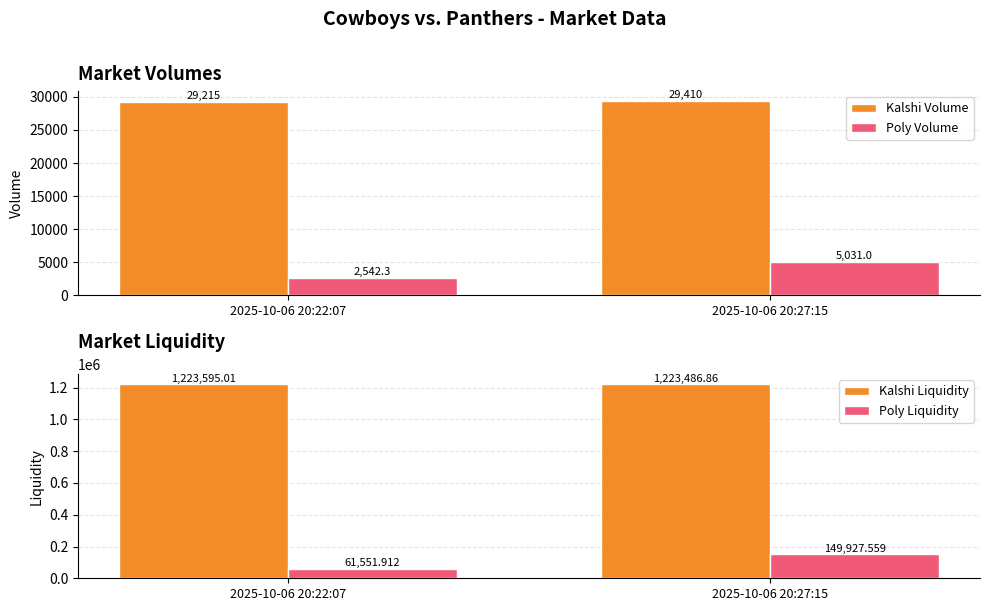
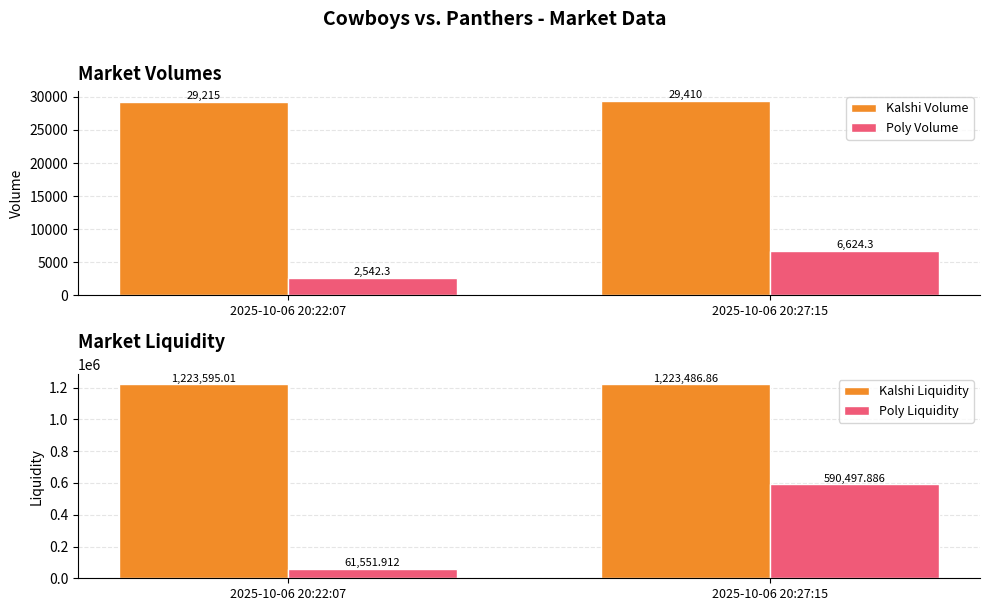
  {
    "Market Volumes": {
      "Kalshi Volume": {
        "2025-10-06 20:22:07": "29,215",
        "2025-10-06 20:27:15": "29,410"
      },
      "Poly Volume": {
        "2025-10-06 20:22:07": "2,542.3",
-       "2025-10-06 20:27:15": "5,031.0"
+       "2025-10-06 20:27:15": "6,624.3"
      }
    },
    "Market Liquidity": {
      "Kalshi Liquidity": {
        "2025-10-06 20:22:07": "1,223,595.01",
        "2025-10-06 20:27:15": "1,223,486.86"
      },
      "Poly Liquidity": {
        "2025-10-06 20:22:07": "61,551.912",
-       "2025-10-06 20:27:15": "149,927.559"
+       "2025-10-06 20:27:15": "590,497.886"
      }
    }
  }
